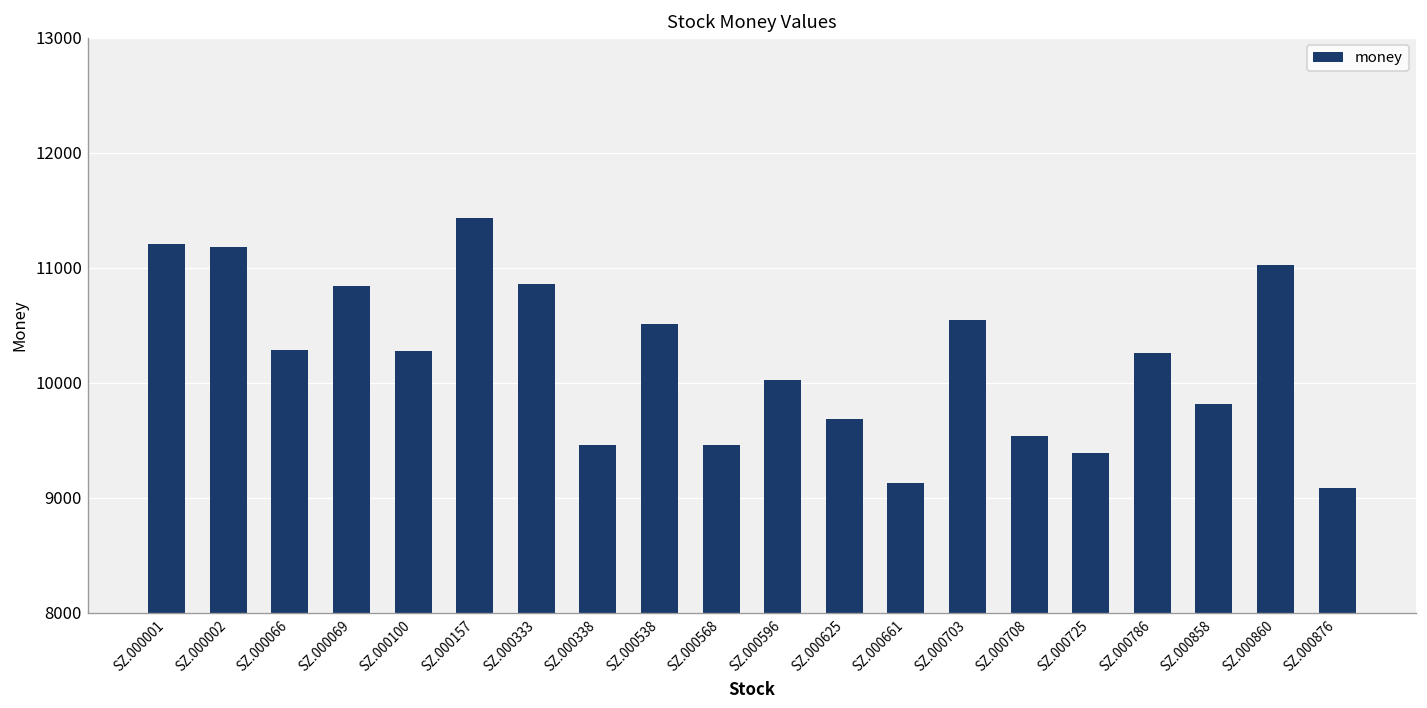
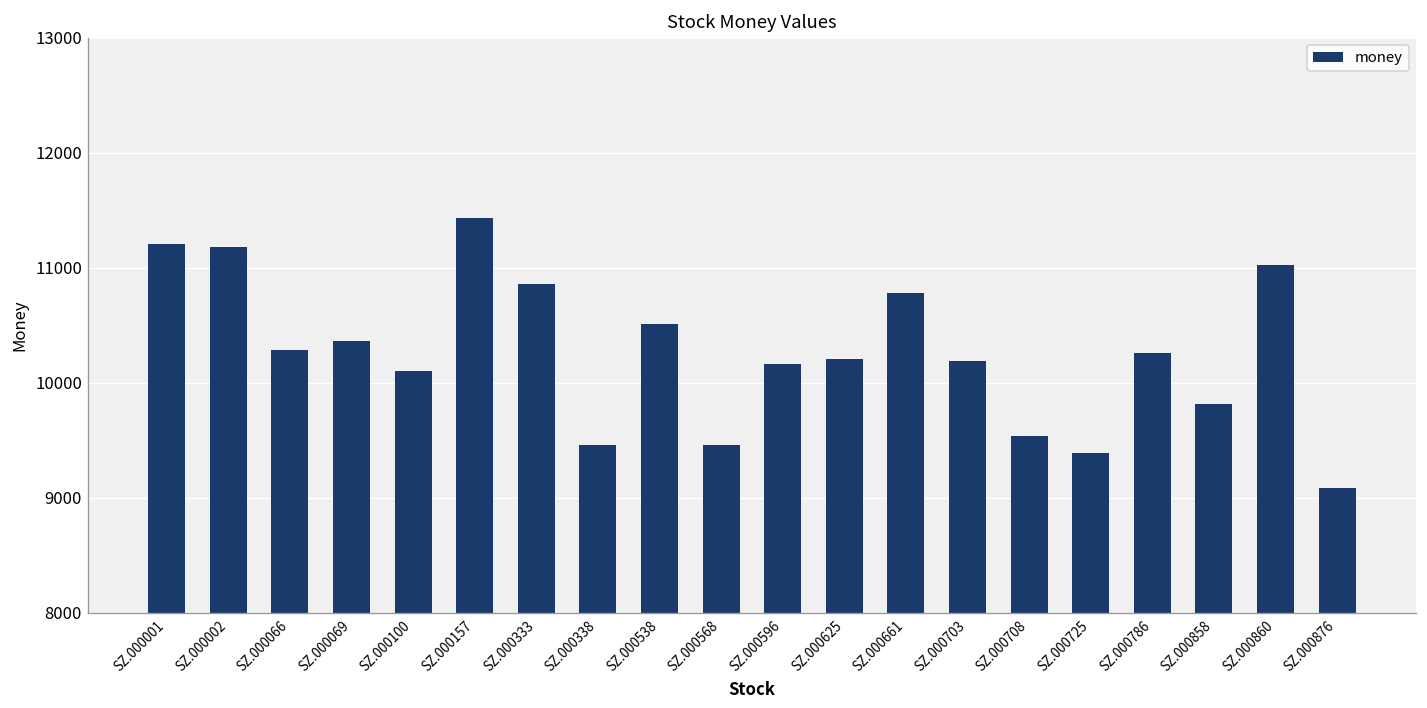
  {
    "SZ.000001": 11200,
    "SZ.000002": 11200,
    "SZ.000066": 10300,
-   "SZ.000069": 10800,
-   "SZ.000100": 10300,
+   "SZ.000069": 10400,
+   "SZ.000100": 10100,
    "SZ.000157": 11400,
    "SZ.000333": 10900,
    "SZ.000338": 9500,
    "SZ.000538": 10500,
    "SZ.000568": 9500,
-   "SZ.000596": 10000,
-   "SZ.000625": 9700,
-   "SZ.000661": 9100,
-   "SZ.000703": 10500,
+   "SZ.000596": 10200,
+   "SZ.000625": 10200,
+   "SZ.000661": 10800,
+   "SZ.000703": 10200,
    "SZ.000708": 9500,
    "SZ.000725": 9400,
    "SZ.000786": 10300,
    "SZ.000858": 9800,
    "SZ.000860": 11000,
    "SZ.000876": 9100
  }
